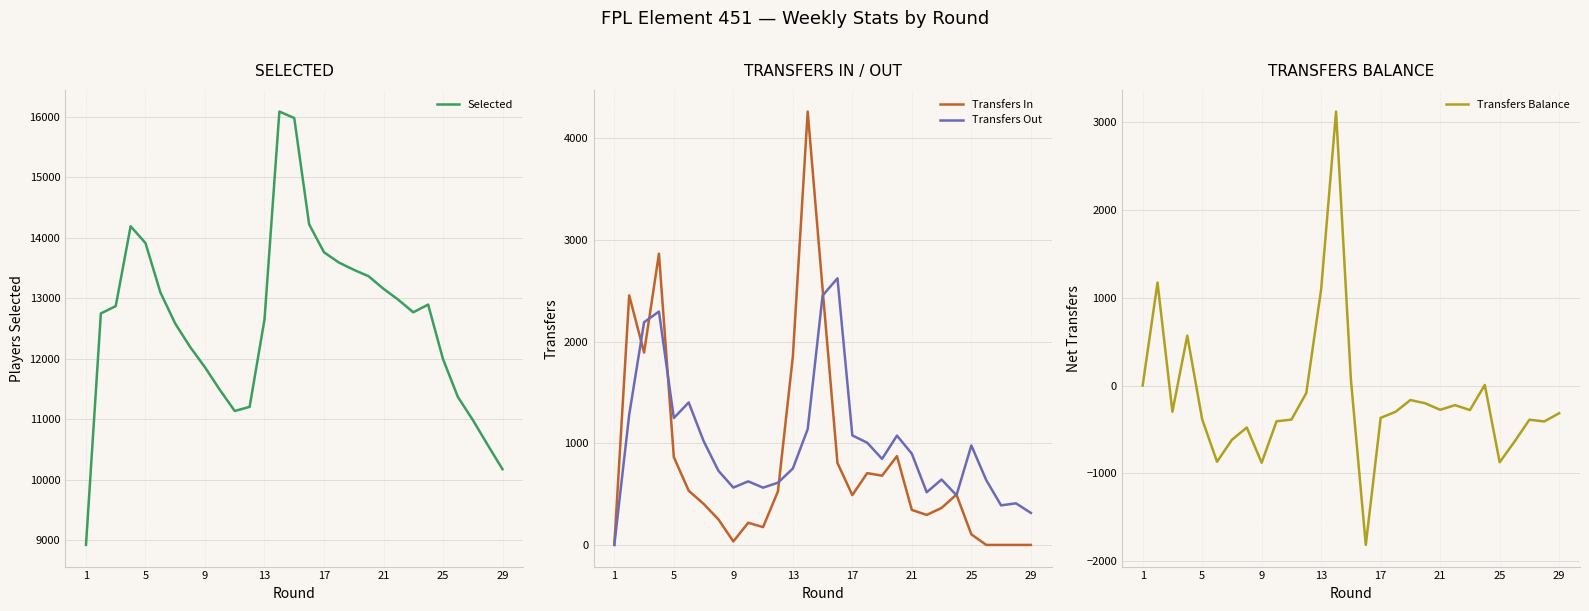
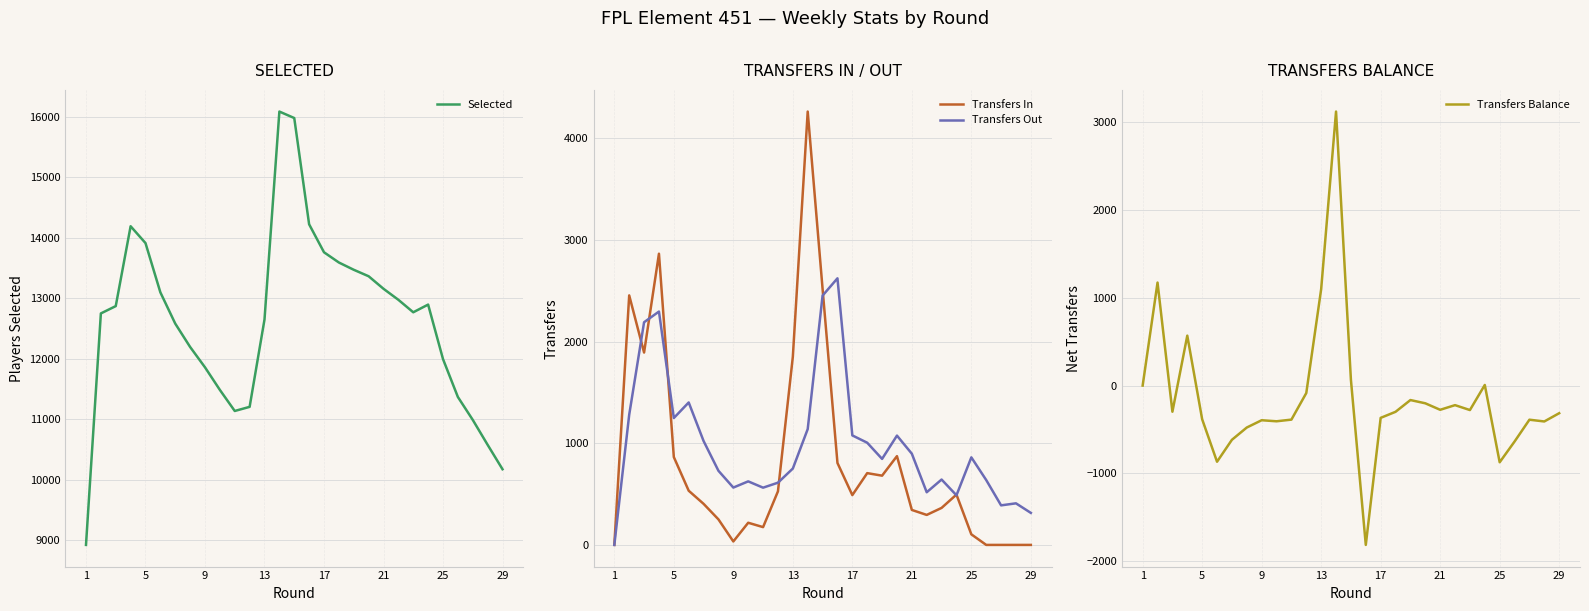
  {
    "SELECTED": {
      "1": 8900,
      "5": 13900,
      "9": 11900,
      "13": 12600,
      "17": 13800,
      "21": 13200,
      "25": 12000,
      "29": 10200
    },
    "TRANSFERS IN / OUT": {
      "Transfers In": {
        "5": 860,
        "9": 30,
        "13": 1850,
        "17": 490,
        "21": 340,
        "25": 100,
        "29": 0
      },
      "Transfers Out": {
        "5": 1250,
        "9": 560,
        "13": 750,
        "17": 1080,
        "21": 900,
-       "25": 980,
+       "25": 860,
        "29": 320
      }
    },
    "TRANSFERS BALANCE": {
      "1": 0,
      "5": -400,
-     "9": -900,
+     "9": -400,
      "13": 1100,
      "17": -400,
      "21": -300,
      "25": -900,
      "29": -300
    }
  }
